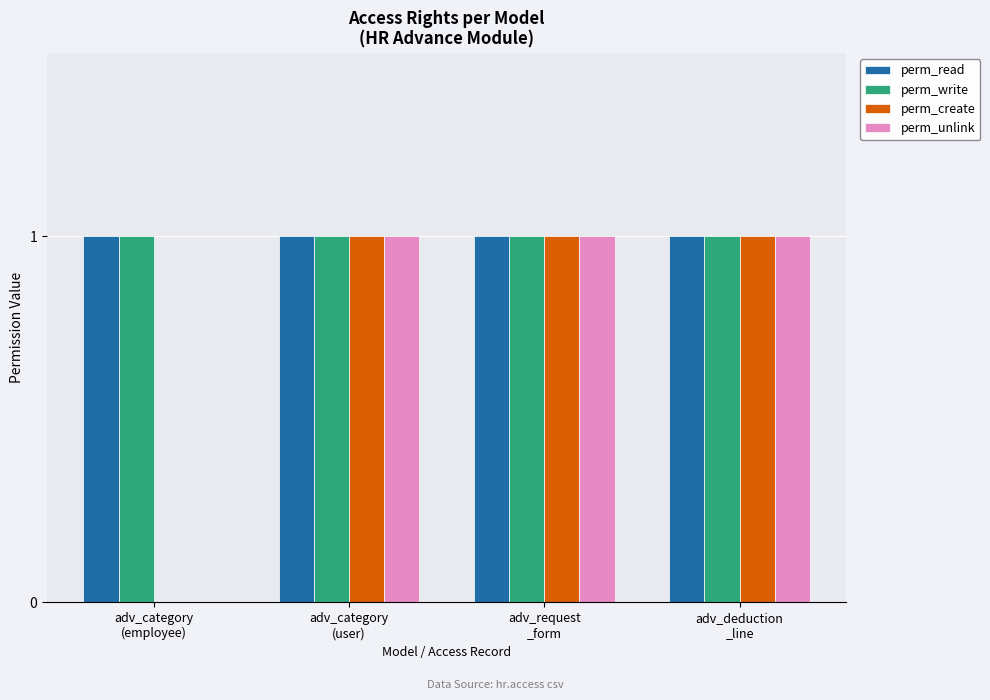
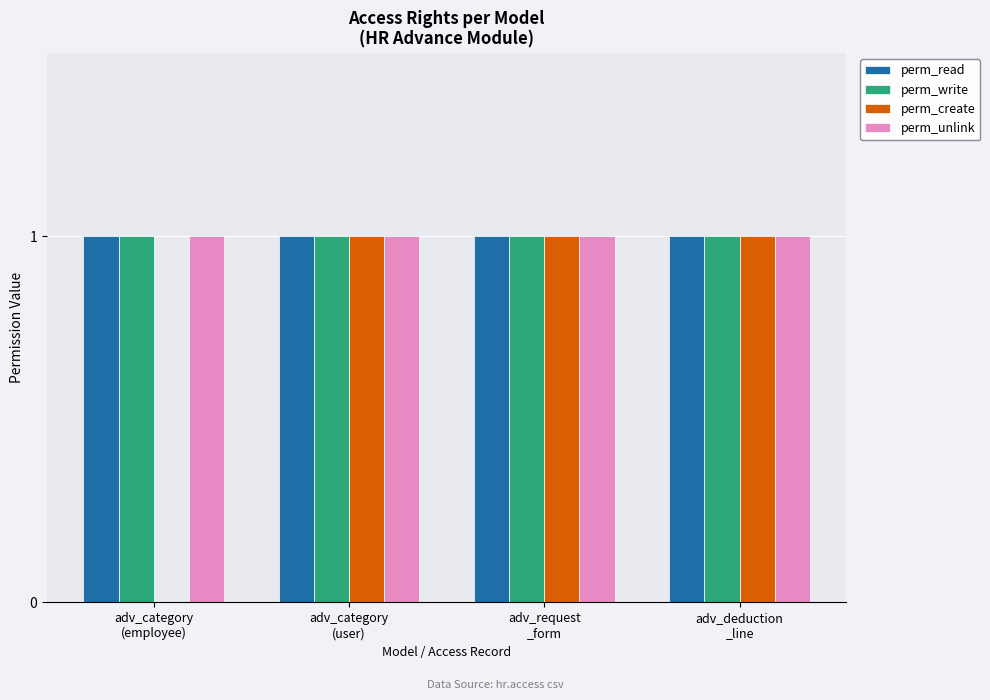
  {
    "perm_read": {
      "adv_category (employee)": 1,
      "adv_category (user)": 1,
      "adv_request _form": 1,
      "adv_deduction _line": 1
    },
    "perm_write": {
      "adv_category (employee)": 1,
      "adv_category (user)": 1,
      "adv_request _form": 1,
      "adv_deduction _line": 1
    },
    "perm_create": {
      "adv_category (employee)": 0,
      "adv_category (user)": 1,
      "adv_request _form": 1,
      "adv_deduction _line": 1
    },
    "perm_unlink": {
-     "adv_category (employee)": 0,
+     "adv_category (employee)": 1,
      "adv_category (user)": 1,
      "adv_request _form": 1,
      "adv_deduction _line": 1
    }
  }
